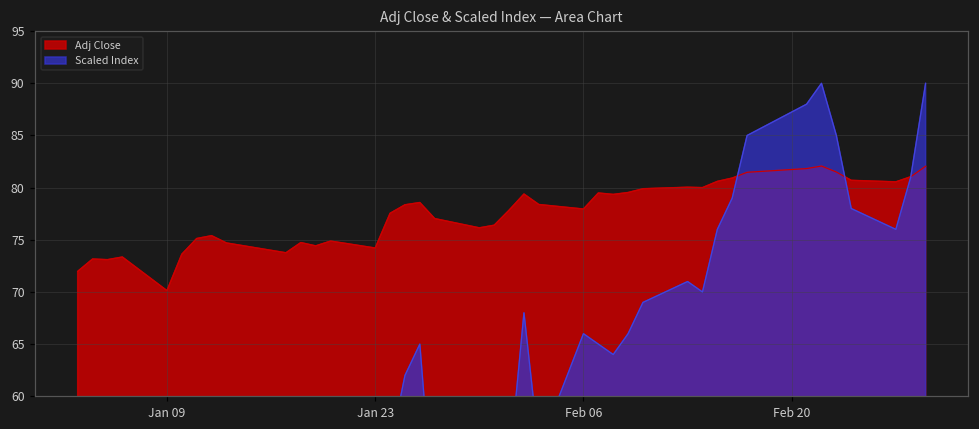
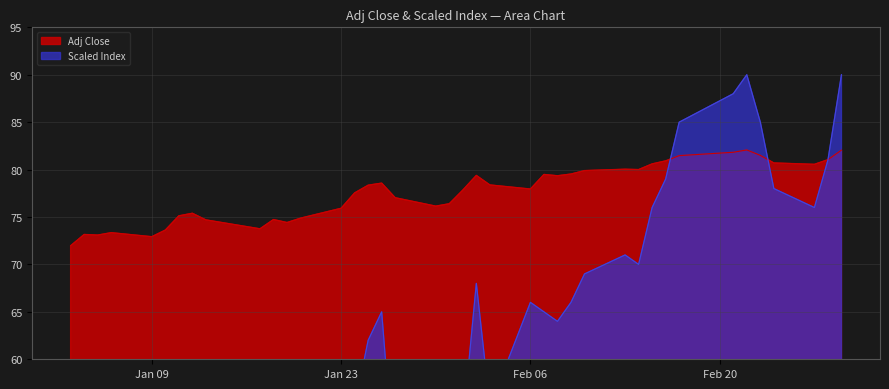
  {
    "Adj Close": {
-     "Jan 09": 70,
-     "Jan 23": 74,
+     "Jan 09": 73,
+     "Jan 23": 76,
      "Feb 06": 78
    },
    "Scaled Index": {
      "Feb 06": 66
    }
  }
